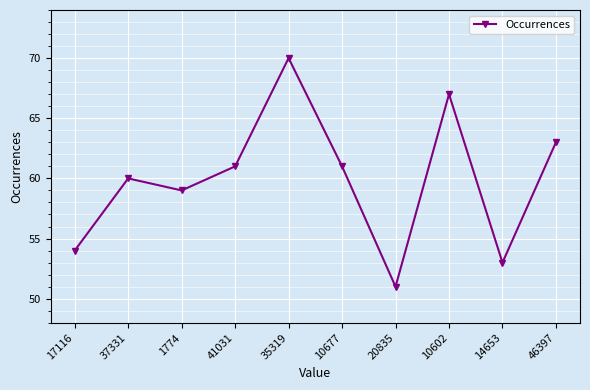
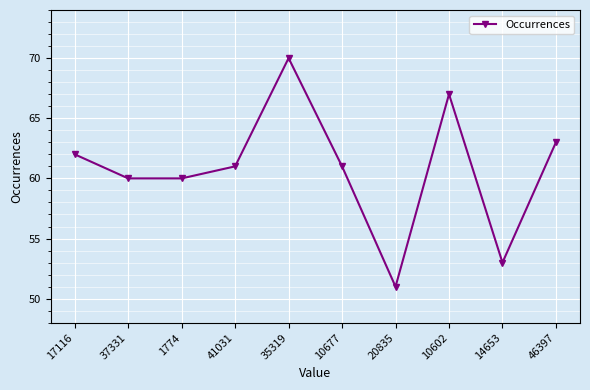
  {
-   "17116": 54,
+   "17116": 62,
    "37331": 60,
-   "1774": 59,
+   "1774": 60,
    "41031": 61,
    "35319": 70,
    "10677": 61,
    "20835": 51,
    "10602": 67,
    "14653": 53,
    "46397": 63
  }
